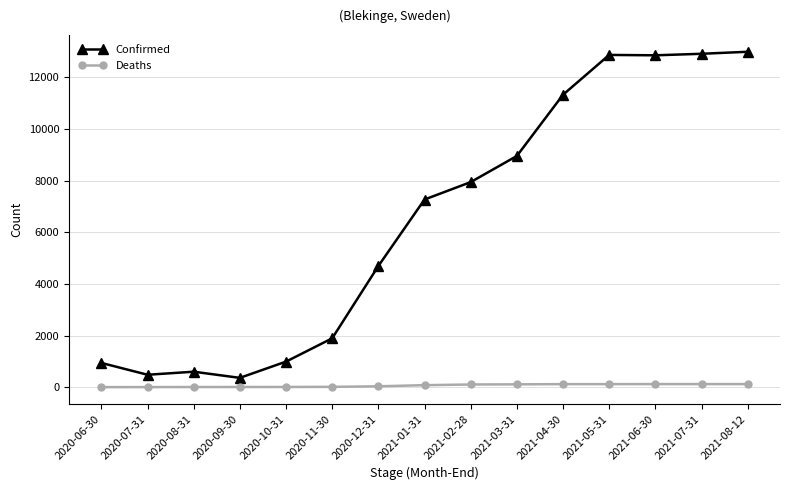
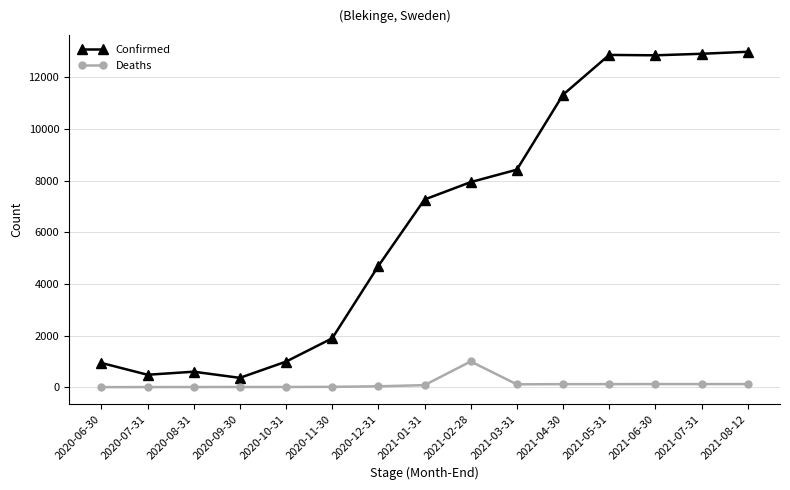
  {
    "Confirmed": {
      "2020-06-30": 900,
      "2020-07-31": 500,
      "2020-08-31": 600,
      "2020-09-30": 400,
      "2020-10-31": 1000,
      "2020-11-30": 1900,
      "2020-12-31": 4700,
      "2021-01-31": 7300,
      "2021-02-28": 7900,
-     "2021-03-31": 9000,
+     "2021-03-31": 8400,
      "2021-04-30": 11300,
      "2021-05-31": 12900,
      "2021-06-30": 12900,
      "2021-07-31": 12900,
      "2021-08-12": 13000
    },
    "Deaths": {
      "2020-06-30": 0,
      "2020-07-31": 0,
      "2020-08-31": 0,
      "2020-09-30": 0,
      "2020-10-31": 0,
      "2020-11-30": 0,
      "2020-12-31": 0,
      "2021-01-31": 100,
-     "2021-02-28": 100,
+     "2021-02-28": 1000,
      "2021-03-31": 100,
      "2021-04-30": 100,
      "2021-05-31": 100,
      "2021-06-30": 100,
      "2021-07-31": 100,
      "2021-08-12": 100
    }
  }
